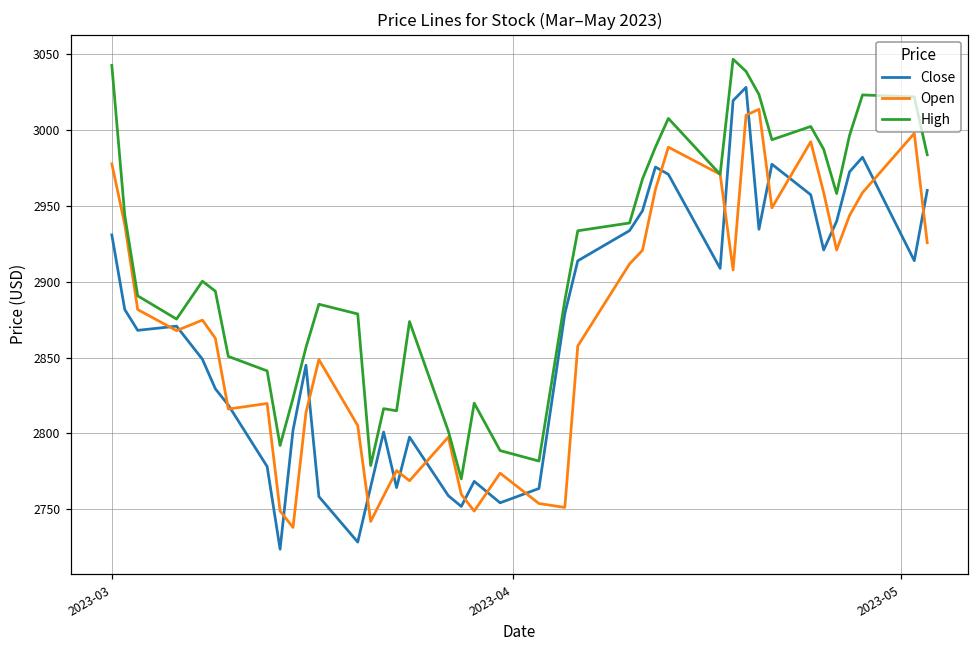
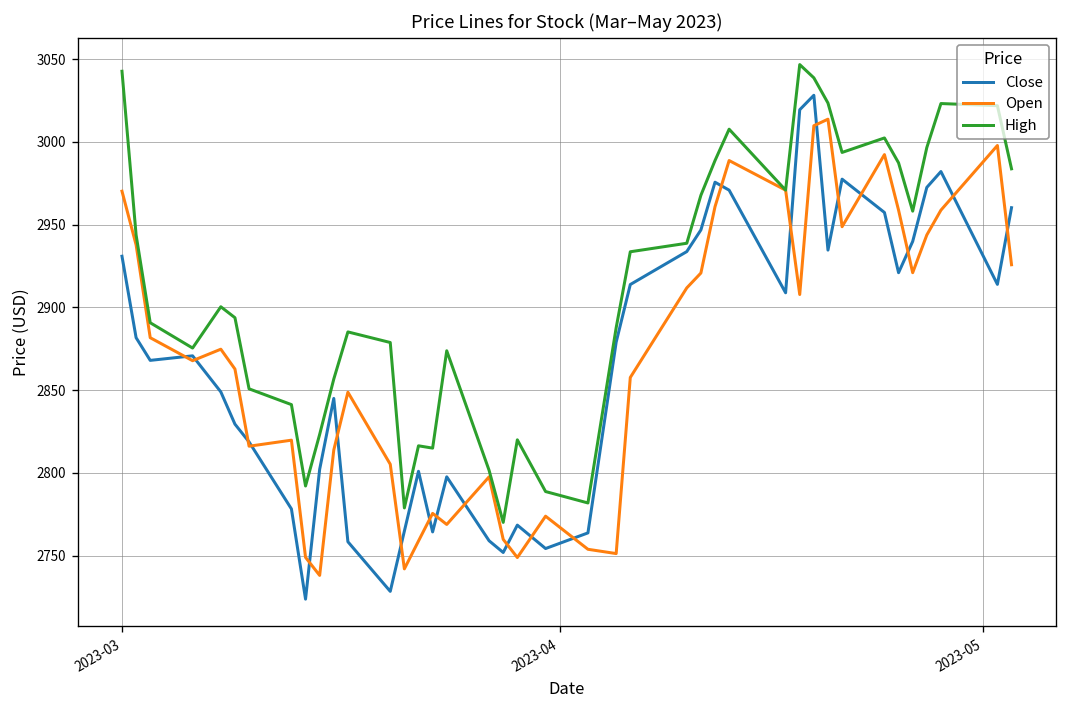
  {
    "Close": {
      "2023-03": 2931
    },
    "Open": {
-     "2023-03": 2978
+     "2023-03": 2970
    },
    "High": {
      "2023-03": 3043
    }
  }
